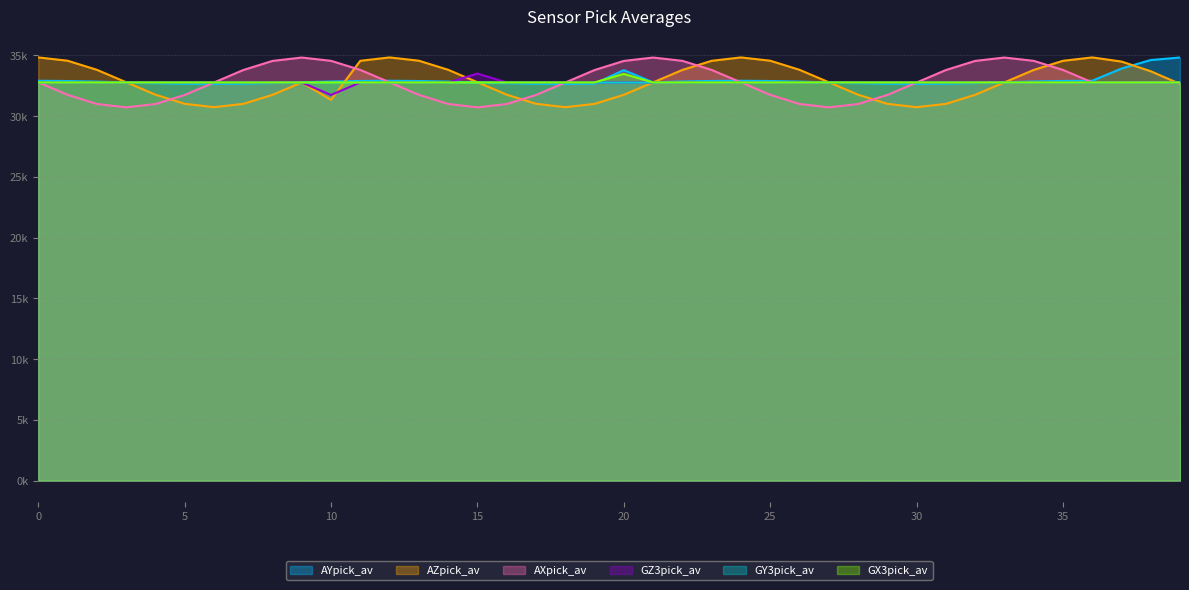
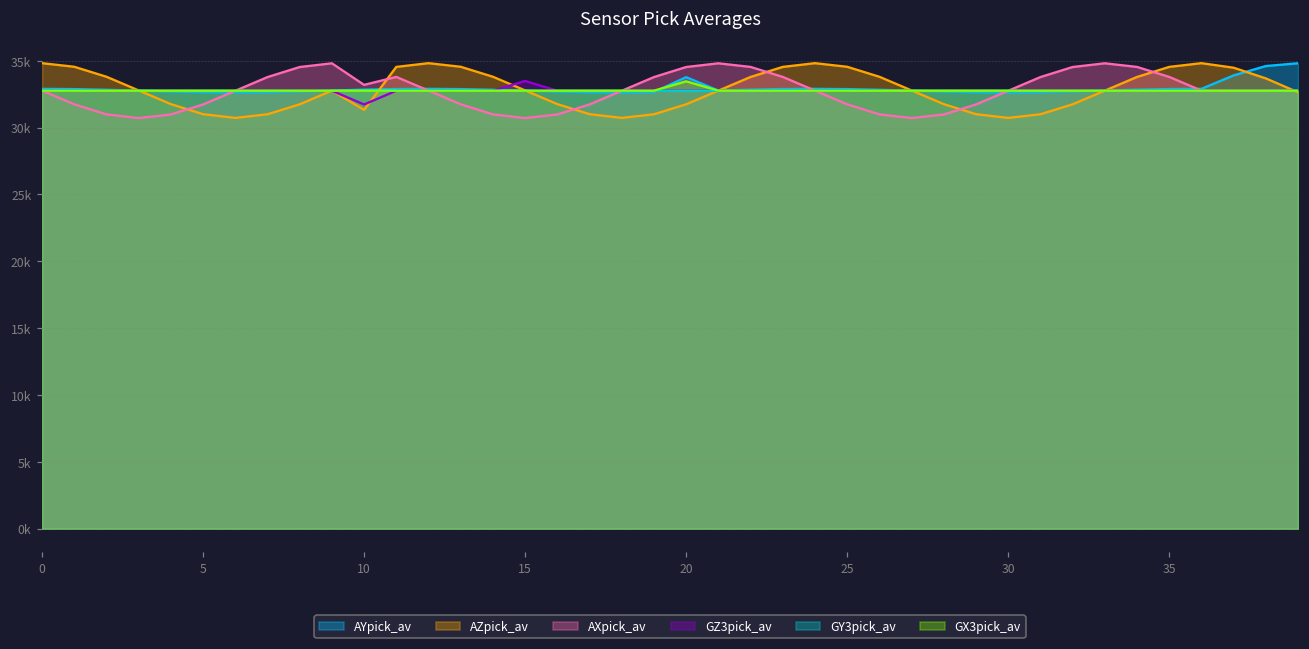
  {
    "AZpick_av": {
      "0": 34800,
      "5": 31000,
      "10": 31300,
      "20": 31700,
      "25": 34600,
      "30": 30700,
      "35": 34500
    },
    "AXpick_av": {
      "5": 31700,
-     "10": 34500,
+     "10": 33200,
      "15": 30700,
      "20": 34500,
      "25": 31700,
      "35": 33800
    },
    "GZ3pick_av": {
      "10": 31700,
      "15": 33500
    },
    "GX3pick_av": {
      "20": 33500
    }
  }
